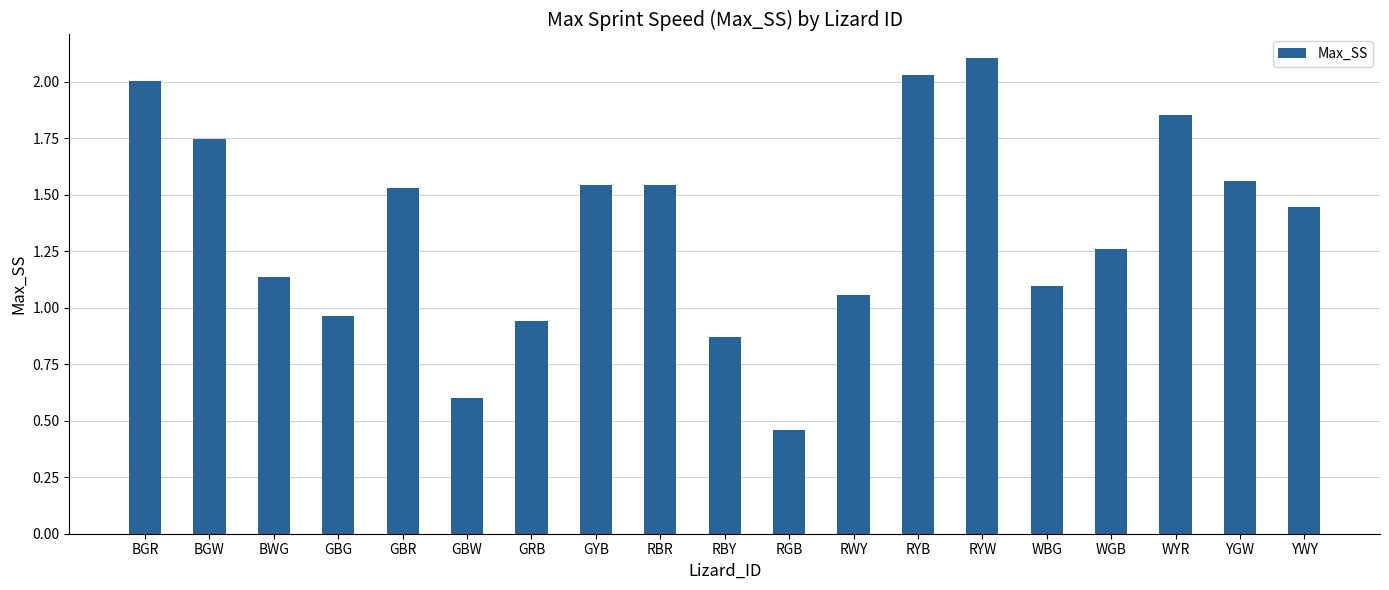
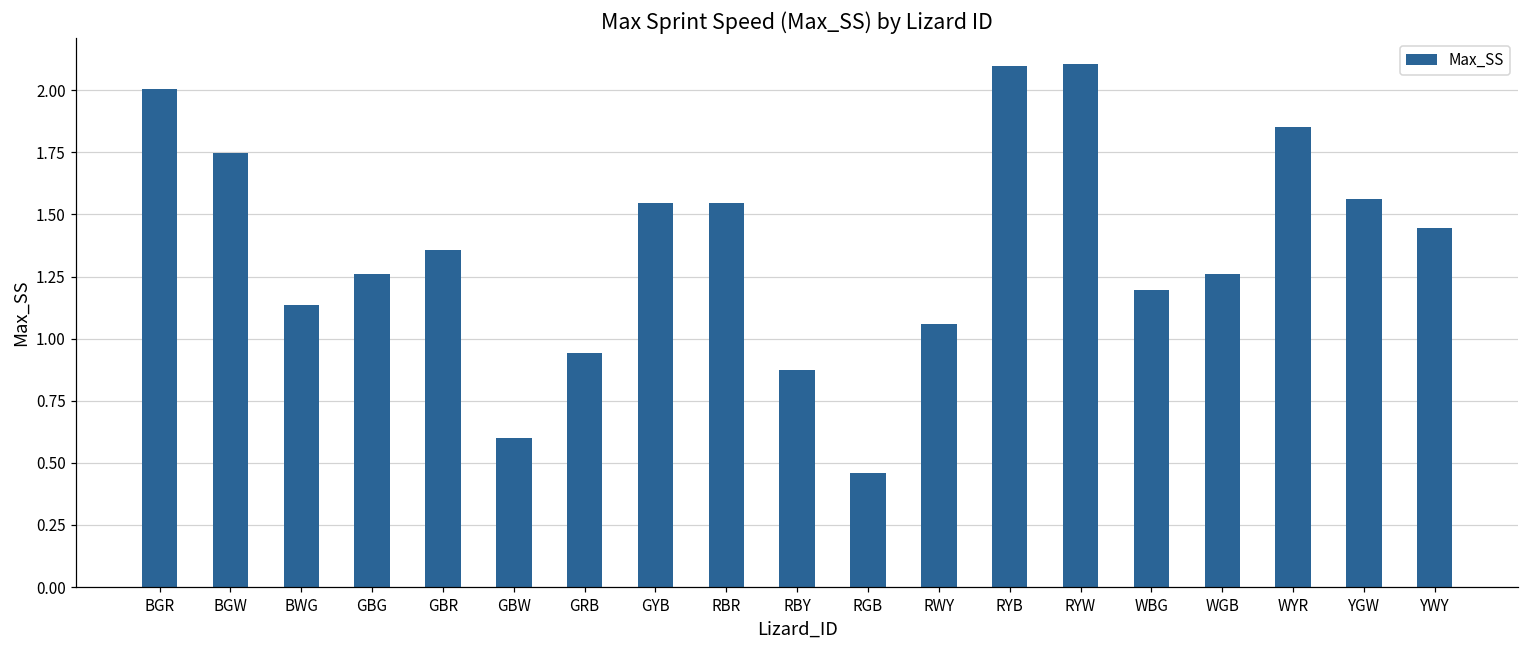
  {
    "BGR": 2.01,
    "BGW": 1.75,
    "BWG": 1.13,
-   "GBG": 0.96,
-   "GBR": 1.53,
+   "GBG": 1.26,
+   "GBR": 1.35,
    "GBW": 0.60,
    "GRB": 0.94,
    "GYB": 1.54,
    "RBR": 1.54,
    "RBY": 0.87,
    "RGB": 0.46,
    "RWY": 1.06,
-   "RYB": 2.03,
+   "RYB": 2.10,
    "RYW": 2.11,
-   "WBG": 1.10,
+   "WBG": 1.19,
    "WGB": 1.26,
    "WYR": 1.85,
    "YGW": 1.56,
    "YWY": 1.45
  }
